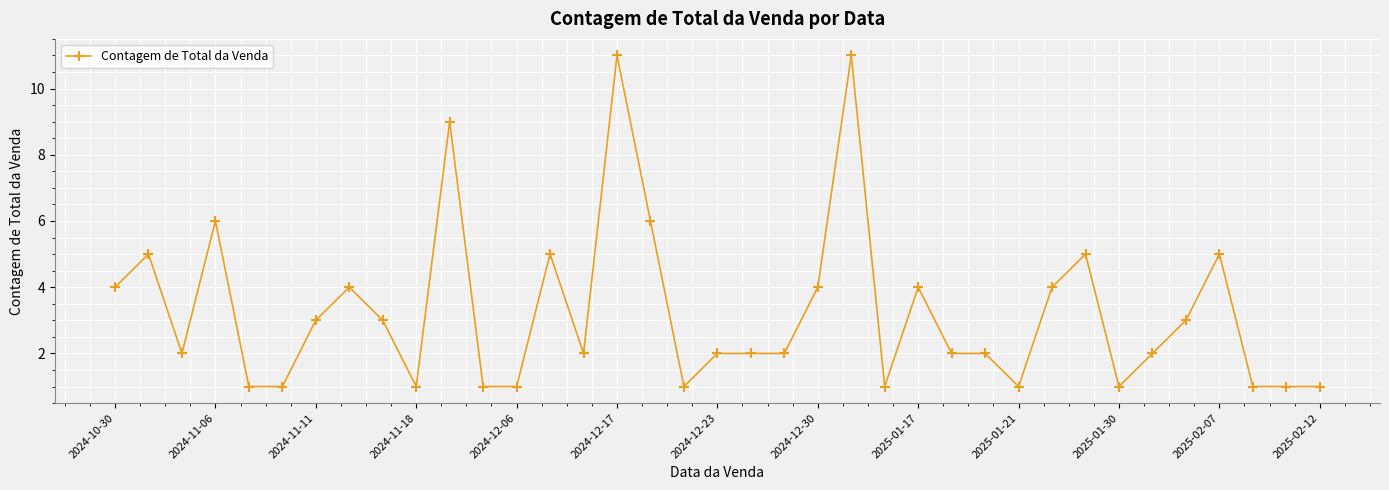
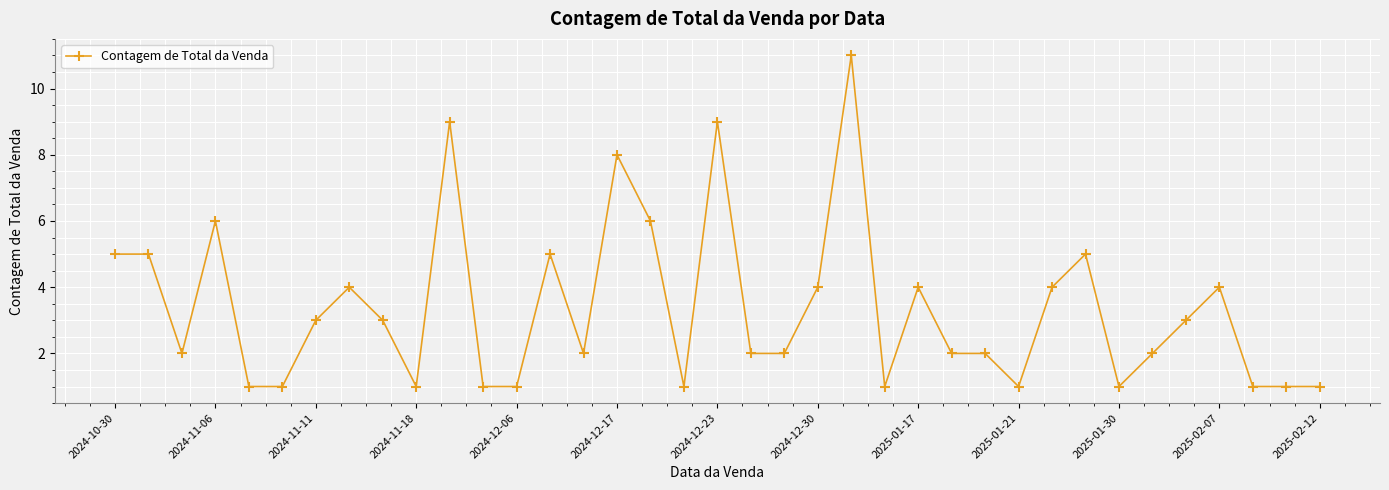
  {
-   "2024-10-30": 4,
+   "2024-10-30": 5,
    "2024-11-06": 6,
    "2024-11-11": 3,
    "2024-11-18": 1,
    "2024-12-06": 1,
-   "2024-12-17": 11,
-   "2024-12-23": 2,
+   "2024-12-17": 8,
+   "2024-12-23": 9,
    "2024-12-30": 4,
    "2025-01-17": 4,
    "2025-01-21": 1,
    "2025-01-30": 1,
-   "2025-02-07": 5,
+   "2025-02-07": 4,
    "2025-02-12": 1
  }
